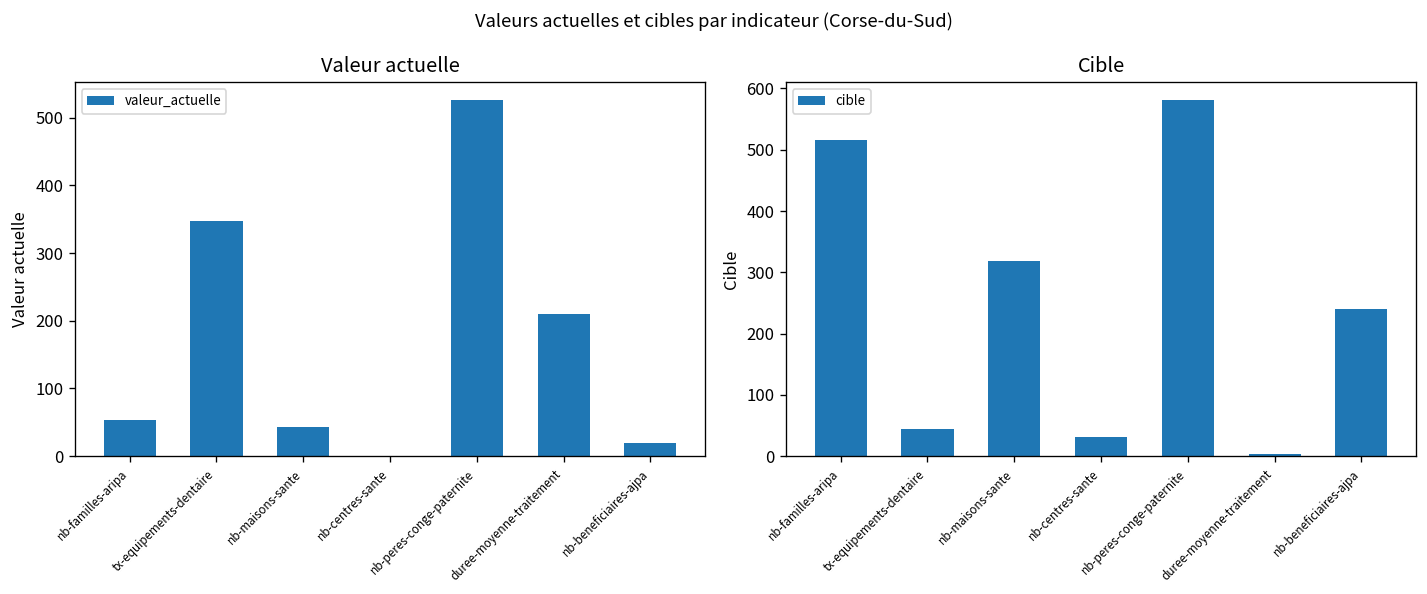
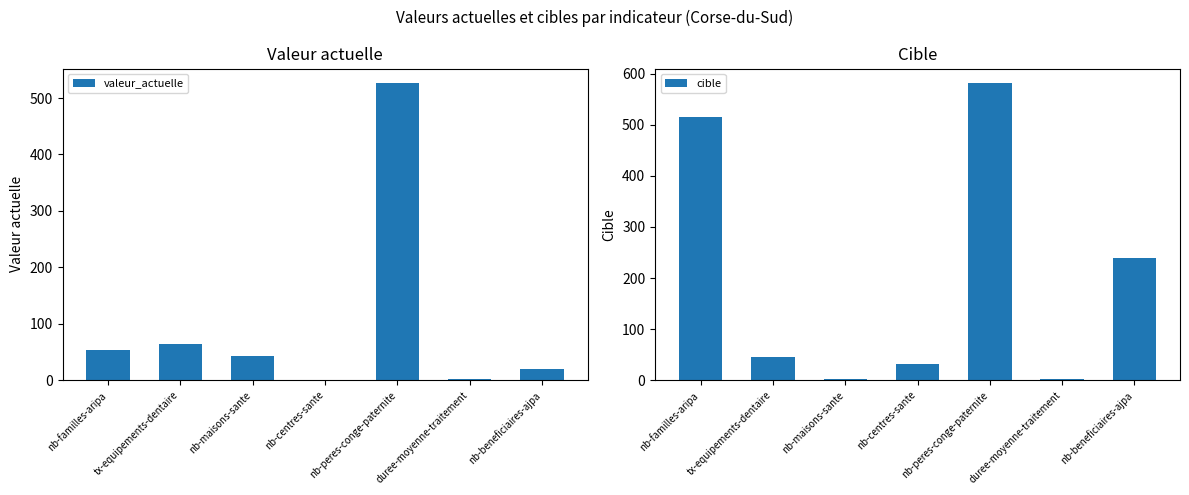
  {
    "Valeur actuelle": {
      "nb-familles-aripa": 50,
-     "tx-equipements-dentaire": 350,
+     "tx-equipements-dentaire": 60,
      "nb-maisons-sante": 40,
      "nb-centres-sante": 0,
      "nb-peres-conge-paternite": 530,
-     "duree-moyenne-traitement": 210,
+     "duree-moyenne-traitement": 0,
      "nb-beneficiaires-ajpa": 20
    },
    "Cible": {
      "nb-familles-aripa": 520,
      "tx-equipements-dentaire": 50,
-     "nb-maisons-sante": 320,
+     "nb-maisons-sante": 0,
      "nb-centres-sante": 30,
      "nb-peres-conge-paternite": 580,
      "nb-beneficiaires-ajpa": 240
    }
  }
